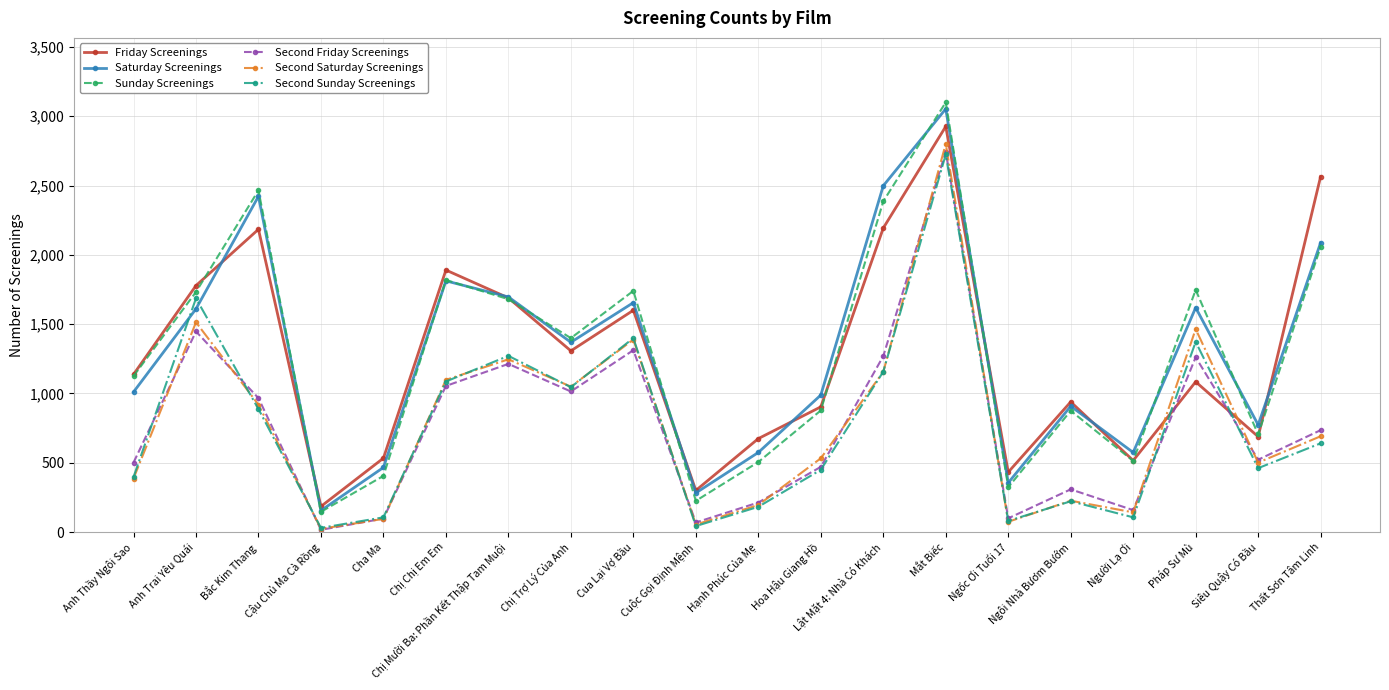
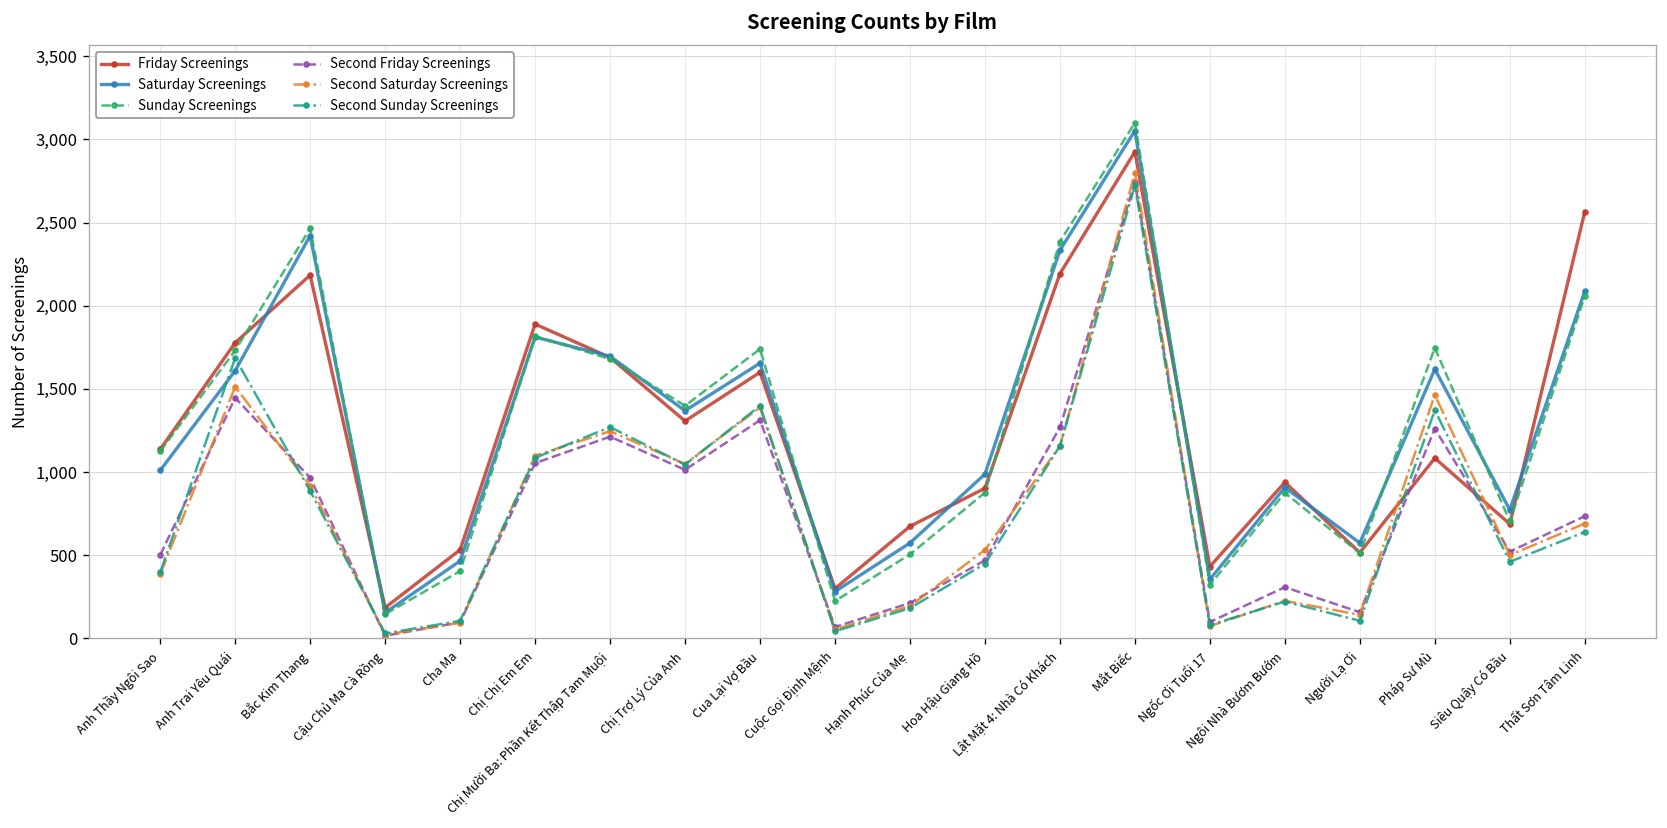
  {
    "Friday Screenings": {
      "Anh Trai Yêu Quái": "1,780",
      "Bắc Kim Thang": "2,180",
      "Cậu Chủ Ma Cà Rồng": "190",
      "Cha Ma": "530",
      "Chị Chị Em Em": "1,890",
      "Chị Trợ Lý Của Anh": "1,310",
      "Cua Lại Vợ Bầu": "1,600",
      "Hạnh Phúc Của Mẹ": "670",
      "Hoa Hậu Giang Hồ": "900",
      "Lật Mặt 4: Nhà Có Khách": "2,190",
      "Mắt Biếc": "2,930",
      "Ngốc Ơi Tuổi 17": "430",
      "Ngôi Nhà Bươm Bướm": "940",
      "Pháp Sư Mù": "1,080",
      "Thất Sơn Tâm Linh": "2,570"
    },
    "Saturday Screenings": {
      "Anh Thầy Ngôi Sao": "1,010",
      "Anh Trai Yêu Quái": "1,610",
      "Bắc Kim Thang": "2,420",
      "Cha Ma": "470",
      "Chị Trợ Lý Của Anh": "1,370",
      "Cua Lại Vợ Bầu": "1,660",
      "Hạnh Phúc Của Mẹ": "570",
      "Hoa Hậu Giang Hồ": "990",
-     "Lật Mặt 4: Nhà Có Khách": "2,500",
+     "Lật Mặt 4: Nhà Có Khách": "2,330",
      "Mắt Biếc": "3,050",
      "Ngốc Ơi Tuổi 17": "360",
      "Ngôi Nhà Bươm Bướm": "910",
      "Người Lạ Ơi": "570",
      "Pháp Sư Mù": "1,620",
      "Siêu Quậy Có Bầu": "770",
      "Thất Sơn Tâm Linh": "2,090"
    },
    "Second Friday Screenings": {
      "Anh Thầy Ngôi Sao": "500",
      "Anh Trai Yêu Quái": "1,450",
      "Bắc Kim Thang": "970",
      "Chị Chị Em Em": "1,050",
      "Chị Mười Ba: Phần Kết Thập Tam Muội": "1,210",
      "Chị Trợ Lý Của Anh": "1,010",
      "Cua Lại Vợ Bầu": "1,310",
      "Hoa Hậu Giang Hồ": "470",
      "Lật Mặt 4: Nhà Có Khách": "1,270",
      "Mắt Biếc": "2,740",
      "Ngốc Ơi Tuổi 17": "100",
      "Ngôi Nhà Bươm Bướm": "310",
      "Pháp Sư Mù": "1,260",
      "Siêu Quậy Có Bầu": "520",
      "Thất Sơn Tâm Linh": "740"
    },
    "Second Saturday Screenings": {
      "Anh Trai Yêu Quái": "1,510",
      "Bắc Kim Thang": "920",
      "Chị Mười Ba: Phần Kết Thập Tam Muội": "1,250",
      "Hoa Hậu Giang Hồ": "530",
      "Mắt Biếc": "2,800",
      "Pháp Sư Mù": "1,460",
      "Siêu Quậy Có Bầu": "500",
      "Thất Sơn Tâm Linh": "690"
    }
  }
